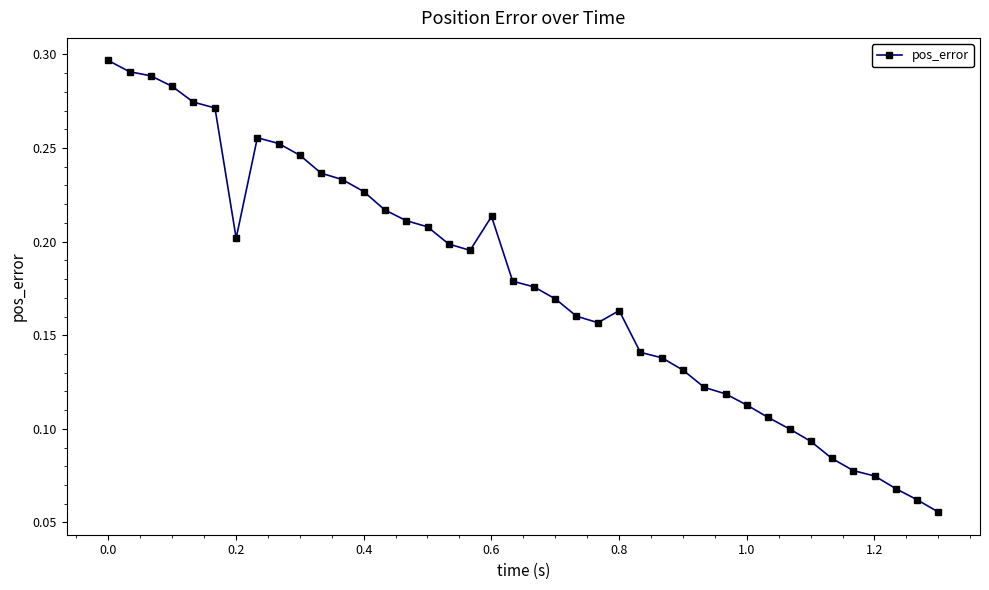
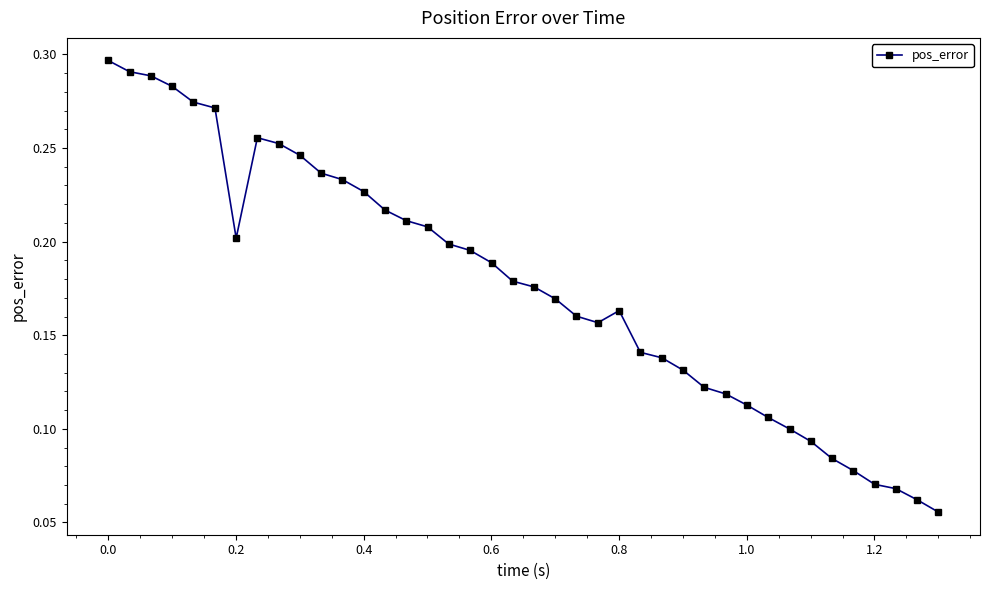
  {
    "0.0": 0.297,
    "0.2": 0.202,
    "0.4": 0.227,
-   "0.6": 0.213,
+   "0.6": 0.189,
    "0.8": 0.163,
    "1.0": 0.113,
-   "1.2": 0.075
+   "1.2": 0.070
  }
